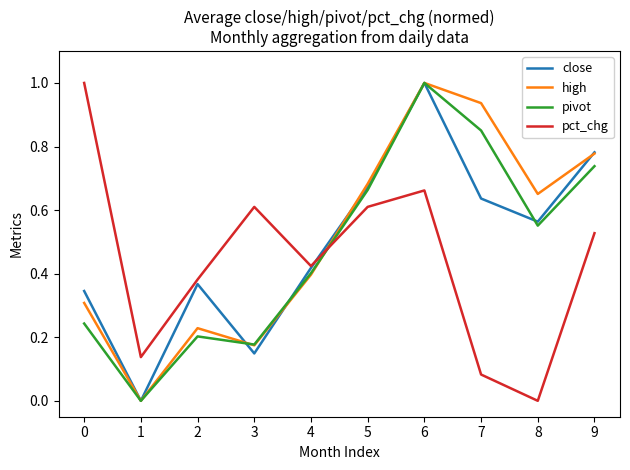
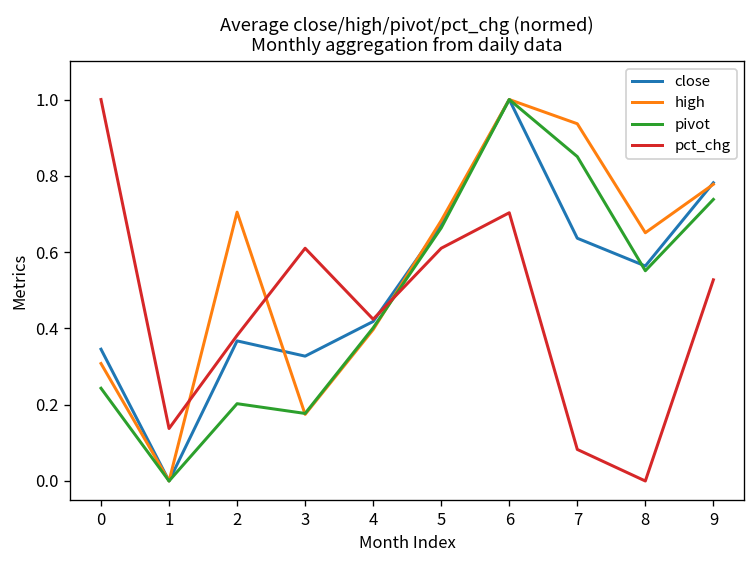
  {
    "close": {
      "0": 0.35,
      "2": 0.37,
-     "3": 0.15,
+     "3": 0.33,
      "5": 0.67,
      "7": 0.64,
      "8": 0.56
    },
    "high": {
      "0": 0.31,
-     "2": 0.23,
+     "2": 0.70,
      "5": 0.68,
      "7": 0.94,
      "8": 0.65
    },
    "pivot": {
      "0": 0.24,
      "2": 0.20,
      "5": 0.66,
      "7": 0.85,
      "8": 0.55,
      "9": 0.74
    },
    "pct_chg": {
      "0": 1.00,
      "1": 0.14,
      "2": 0.38,
      "3": 0.61,
      "5": 0.61,
-     "6": 0.66,
+     "6": 0.70,
      "7": 0.08,
      "8": 0.00,
      "9": 0.53
    }
  }
